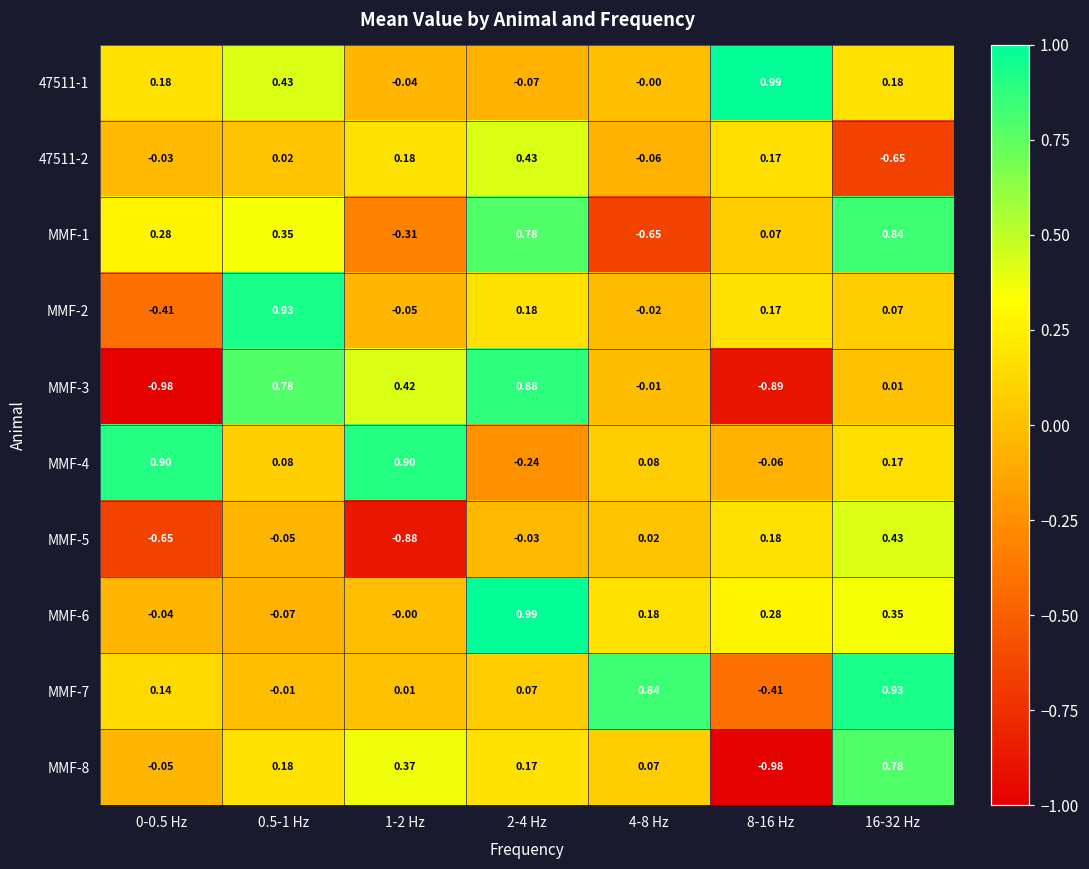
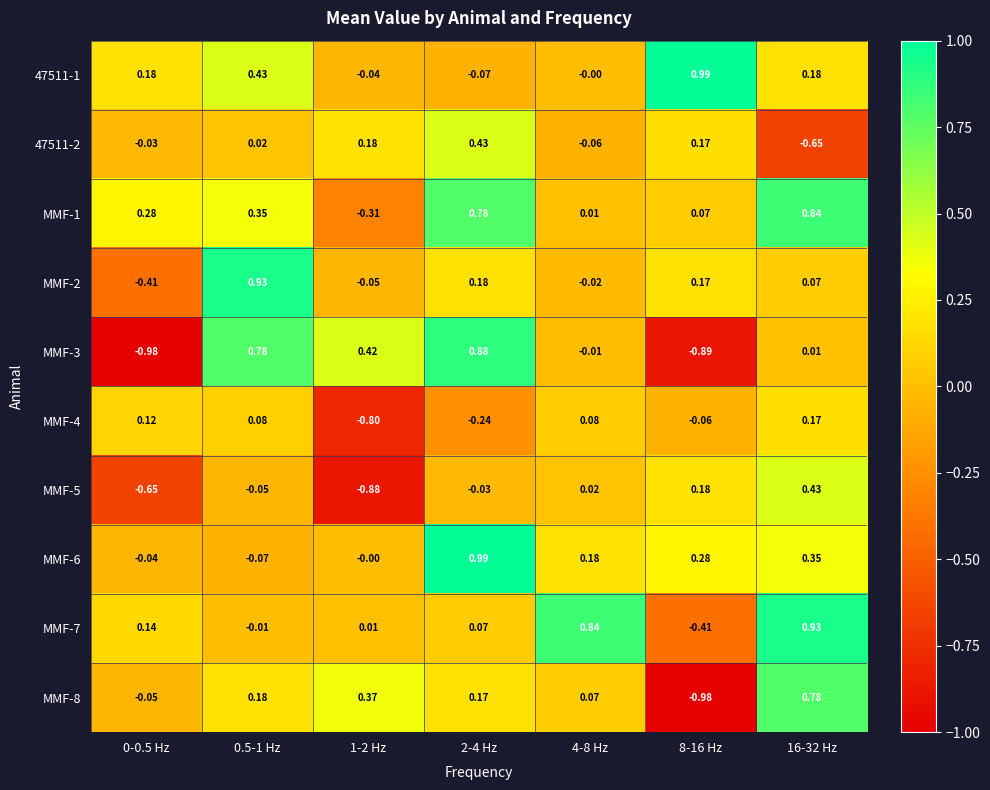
  {
    "47511-1": {
      "0-0.5 Hz": 0.18,
      "0.5-1 Hz": 0.43,
      "1-2 Hz": -0.04,
      "2-4 Hz": -0.07,
      "4-8 Hz": -0.00,
      "8-16 Hz": 0.99,
      "16-32 Hz": 0.18
    },
    "47511-2": {
      "0-0.5 Hz": -0.03,
      "0.5-1 Hz": 0.02,
      "1-2 Hz": 0.18,
      "2-4 Hz": 0.43,
      "4-8 Hz": -0.06,
      "8-16 Hz": 0.17,
      "16-32 Hz": -0.65
    },
    "MMF-1": {
      "0-0.5 Hz": 0.28,
      "0.5-1 Hz": 0.35,
      "1-2 Hz": -0.31,
      "2-4 Hz": 0.78,
-     "4-8 Hz": -0.65,
+     "4-8 Hz": 0.01,
      "8-16 Hz": 0.07,
      "16-32 Hz": 0.84
    },
    "MMF-2": {
      "0-0.5 Hz": -0.41,
      "0.5-1 Hz": 0.93,
      "1-2 Hz": -0.05,
      "2-4 Hz": 0.18,
      "4-8 Hz": -0.02,
      "8-16 Hz": 0.17,
      "16-32 Hz": 0.07
    },
    "MMF-3": {
      "0-0.5 Hz": -0.98,
      "0.5-1 Hz": 0.78,
      "1-2 Hz": 0.42,
      "2-4 Hz": 0.88,
      "4-8 Hz": -0.01,
      "8-16 Hz": -0.89,
      "16-32 Hz": 0.01
    },
    "MMF-4": {
-     "0-0.5 Hz": 0.90,
+     "0-0.5 Hz": 0.12,
      "0.5-1 Hz": 0.08,
-     "1-2 Hz": 0.90,
+     "1-2 Hz": -0.80,
      "2-4 Hz": -0.24,
      "4-8 Hz": 0.08,
      "8-16 Hz": -0.06,
      "16-32 Hz": 0.17
    },
    "MMF-5": {
      "0-0.5 Hz": -0.65,
      "0.5-1 Hz": -0.05,
      "1-2 Hz": -0.88,
      "2-4 Hz": -0.03,
      "4-8 Hz": 0.02,
      "8-16 Hz": 0.18,
      "16-32 Hz": 0.43
    },
    "MMF-6": {
      "0-0.5 Hz": -0.04,
      "0.5-1 Hz": -0.07,
      "1-2 Hz": -0.00,
      "2-4 Hz": 0.99,
      "4-8 Hz": 0.18,
      "8-16 Hz": 0.28,
      "16-32 Hz": 0.35
    },
    "MMF-7": {
      "0-0.5 Hz": 0.14,
      "0.5-1 Hz": -0.01,
      "1-2 Hz": 0.01,
      "2-4 Hz": 0.07,
      "4-8 Hz": 0.84,
      "8-16 Hz": -0.41,
      "16-32 Hz": 0.93
    },
    "MMF-8": {
      "0-0.5 Hz": -0.05,
      "0.5-1 Hz": 0.18,
      "1-2 Hz": 0.37,
      "2-4 Hz": 0.17,
      "4-8 Hz": 0.07,
      "8-16 Hz": -0.98,
      "16-32 Hz": 0.78
    }
  }
